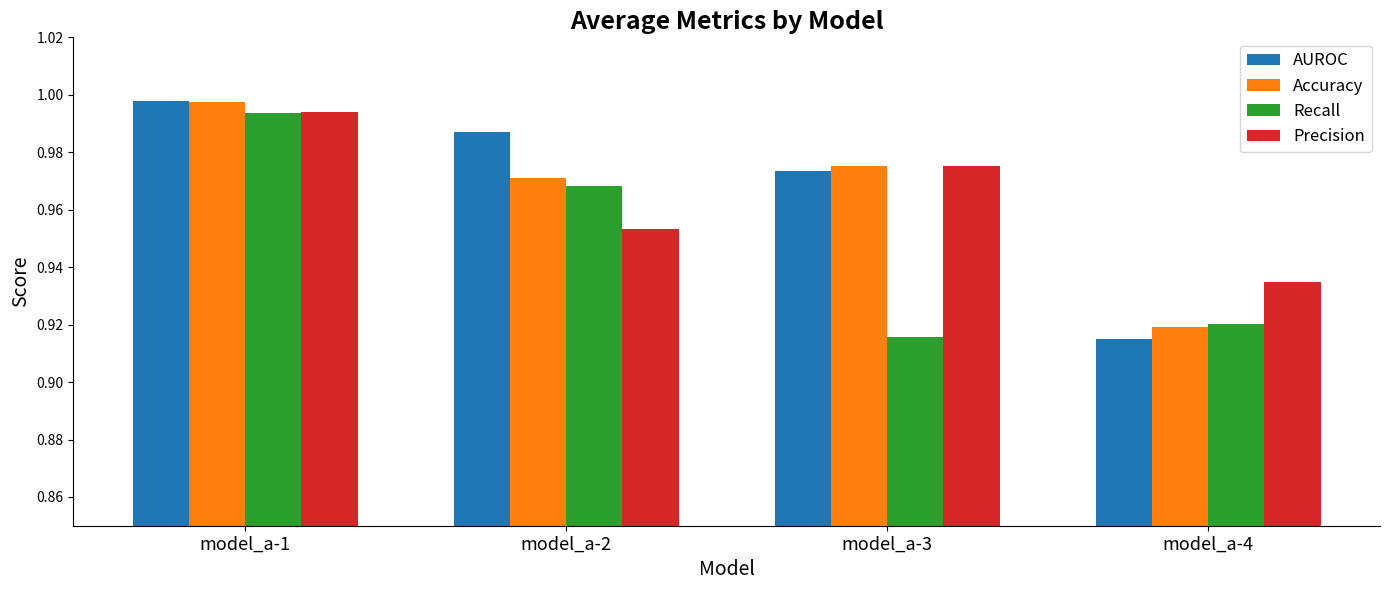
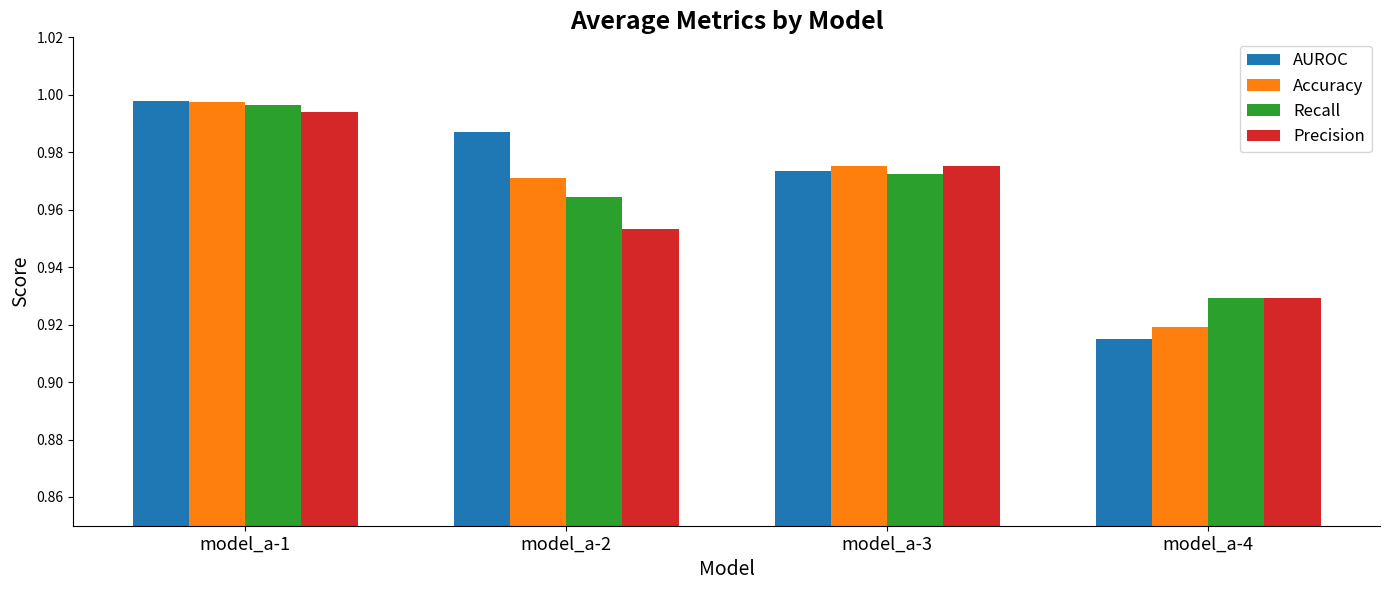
  {
    "AUROC": {
      "model_a-1": 0.998,
      "model_a-2": 0.987,
      "model_a-3": 0.974,
      "model_a-4": 0.915
    },
    "Accuracy": {
      "model_a-1": 0.997,
      "model_a-2": 0.971,
      "model_a-3": 0.975,
      "model_a-4": 0.919
    },
    "Recall": {
-     "model_a-1": 0.994,
-     "model_a-2": 0.968,
-     "model_a-3": 0.916,
-     "model_a-4": 0.920
+     "model_a-1": 0.997,
+     "model_a-2": 0.964,
+     "model_a-3": 0.972,
+     "model_a-4": 0.929
    },
    "Precision": {
      "model_a-1": 0.994,
      "model_a-2": 0.953,
      "model_a-3": 0.975,
-     "model_a-4": 0.935
+     "model_a-4": 0.929
    }
  }
